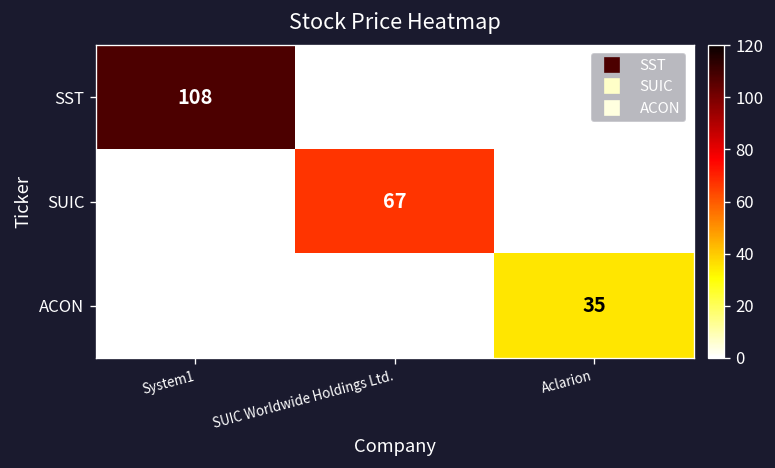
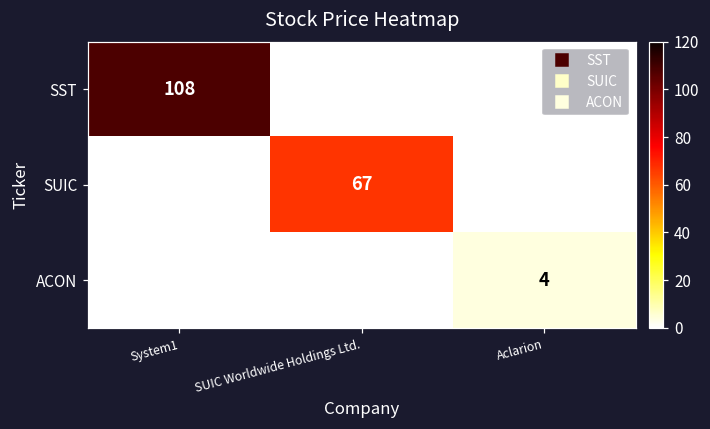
  {
    "SST": {
      "System1": 108
    },
    "SUIC": {
      "SUIC Worldwide Holdings Ltd.": 67
    },
    "ACON": {
-     "Aclarion": 35
+     "Aclarion": 4
    }
  }
